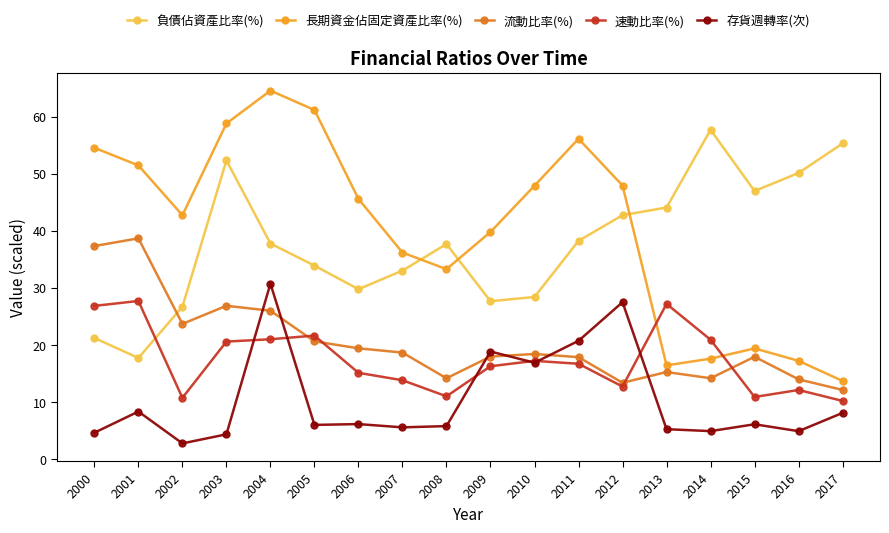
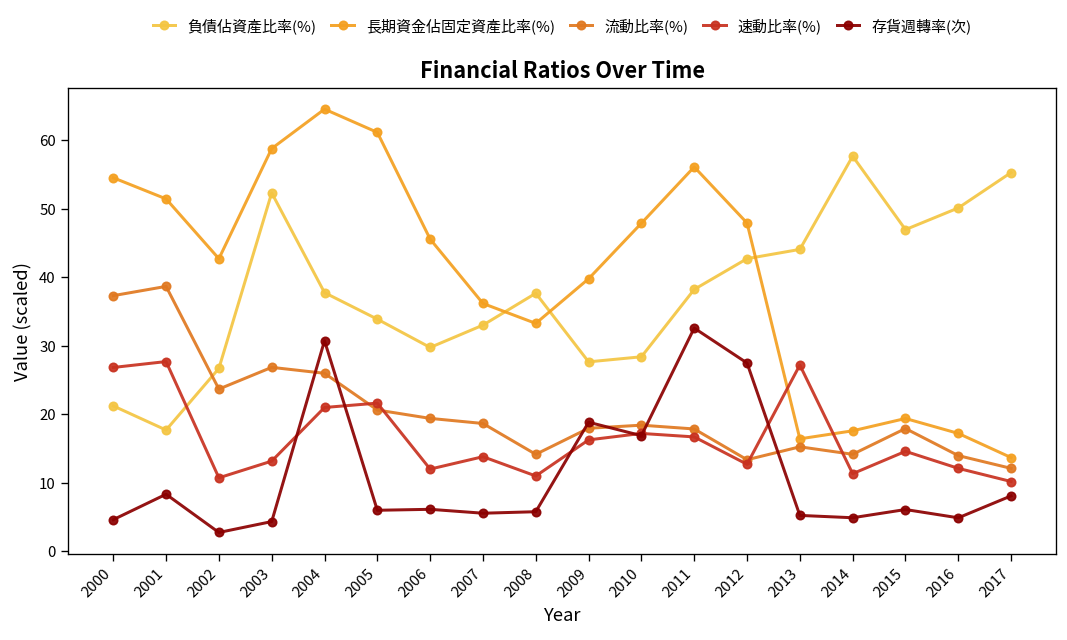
  {
    "速動比率(%)": {
      "2000": 27,
      "2001": 28,
      "2002": 11,
-     "2003": 21,
+     "2003": 13,
      "2004": 21,
      "2005": 22,
-     "2006": 15,
+     "2006": 12,
      "2007": 14,
      "2008": 11,
      "2009": 16,
      "2011": 17,
      "2012": 13,
      "2013": 27,
-     "2014": 21,
-     "2015": 11,
+     "2014": 11,
+     "2015": 15,
      "2016": 12,
      "2017": 10
    },
    "存貨週轉率(次)": {
      "2000": 5,
      "2001": 8,
      "2002": 3,
      "2003": 4,
      "2004": 31,
      "2005": 6,
      "2006": 6,
      "2007": 6,
      "2008": 6,
      "2009": 19,
-     "2011": 21,
+     "2011": 33,
      "2012": 27,
      "2013": 5,
      "2014": 5,
      "2015": 6,
      "2016": 5,
      "2017": 8
    }
  }
